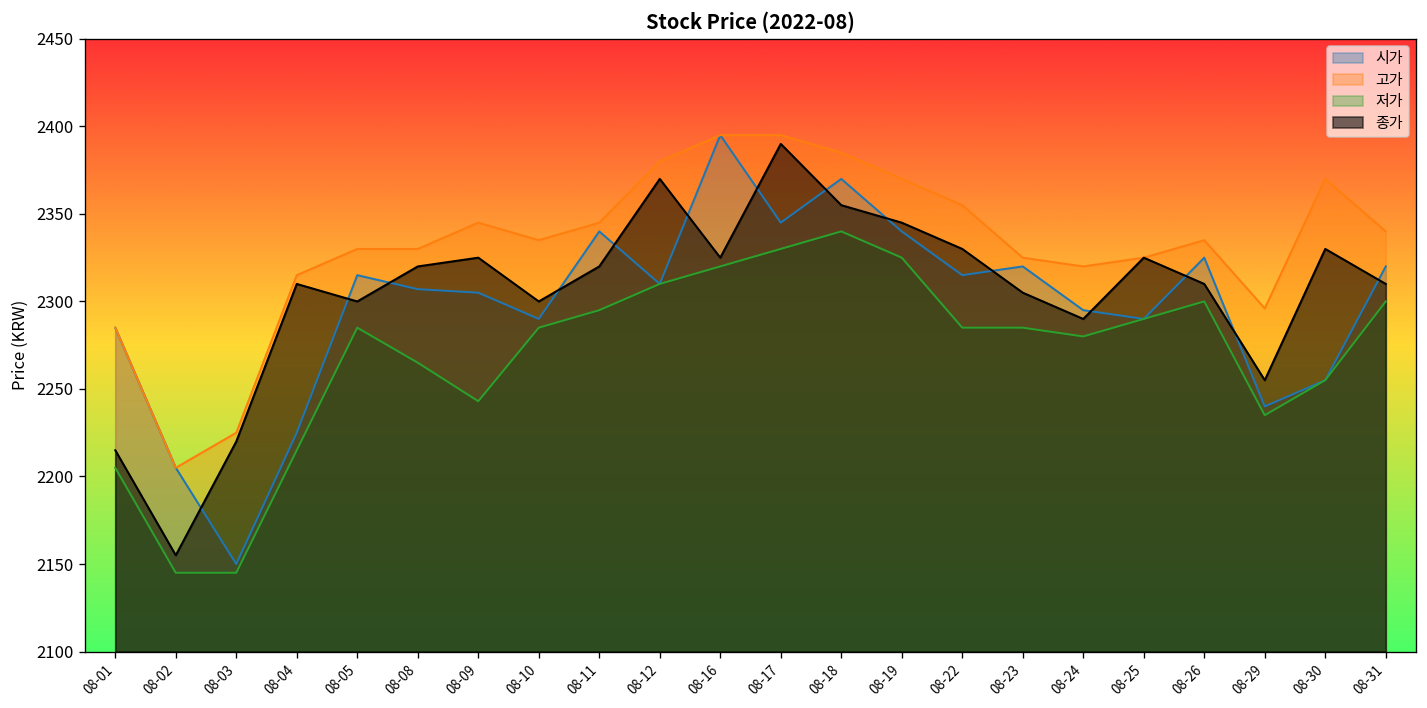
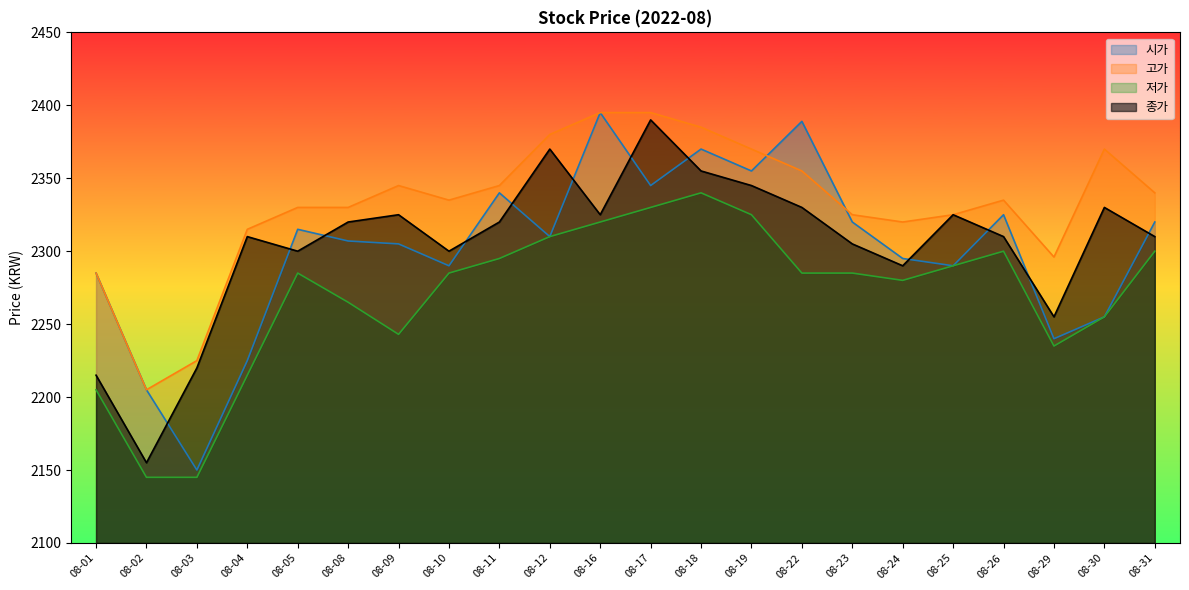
  {
    "시가": {
      "08-03": 2150,
      "08-04": 2225,
      "08-05": 2315,
      "08-08": 2307,
      "08-09": 2305,
      "08-10": 2290,
      "08-11": 2340,
      "08-17": 2345,
      "08-18": 2370,
-     "08-19": 2340,
-     "08-22": 2315,
+     "08-19": 2355,
+     "08-22": 2389,
      "08-23": 2320,
      "08-24": 2295,
      "08-26": 2325,
      "08-29": 2240,
      "08-31": 2320
    },
    "고가": {
      "08-03": 2225,
      "08-04": 2315,
      "08-05": 2330,
      "08-08": 2330,
      "08-09": 2345,
      "08-10": 2335,
      "08-11": 2345,
      "08-12": 2380,
      "08-17": 2395,
      "08-18": 2385,
      "08-19": 2370,
      "08-22": 2355,
      "08-23": 2325,
      "08-24": 2320,
      "08-26": 2335,
      "08-29": 2296,
      "08-30": 2370,
      "08-31": 2340
    },
    "저가": {
      "08-01": 2205,
      "08-02": 2145,
      "08-03": 2145,
      "08-04": 2215,
      "08-05": 2285,
      "08-08": 2265,
      "08-09": 2243,
      "08-10": 2285,
      "08-11": 2295,
      "08-16": 2320,
      "08-17": 2330,
      "08-18": 2340,
      "08-19": 2325,
      "08-22": 2285,
      "08-23": 2285,
      "08-24": 2280,
      "08-26": 2300,
      "08-29": 2235,
      "08-31": 2300
    },
    "종가": {
      "08-01": 2215,
      "08-02": 2155,
      "08-03": 2220,
      "08-04": 2310,
      "08-05": 2300,
      "08-08": 2320,
      "08-09": 2325,
      "08-10": 2300,
      "08-11": 2320,
      "08-12": 2370,
      "08-16": 2325,
      "08-17": 2390,
      "08-18": 2355,
      "08-19": 2345,
      "08-22": 2330,
      "08-23": 2305,
      "08-24": 2290,
      "08-26": 2310,
      "08-29": 2255,
      "08-30": 2330,
      "08-31": 2310
    }
  }
